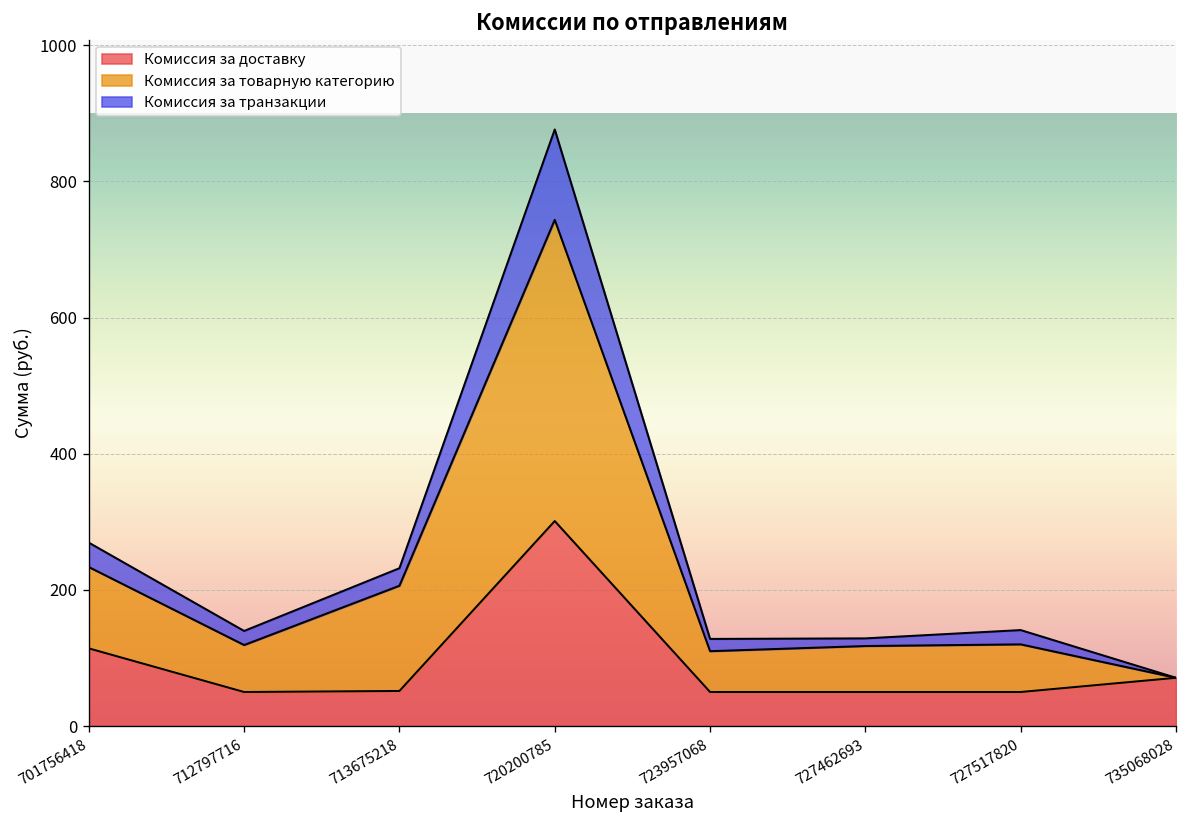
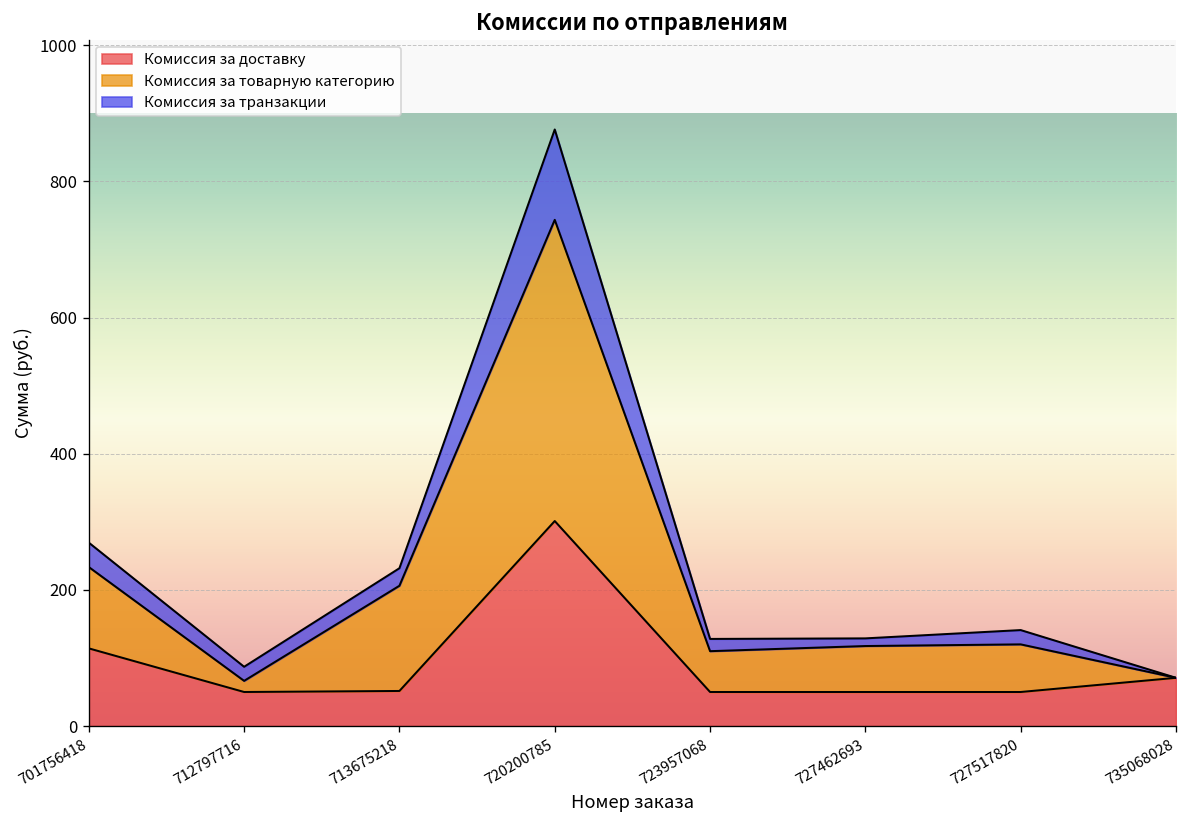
  {
    "Комиссия за доставку": {
      "701756418": 110,
      "712797716": 50,
      "713675218": 50,
      "720200785": 300,
      "723957068": 50,
      "727462693": 50,
      "727517820": 50
    },
    "Комиссия за товарную категорию": {
      "701756418": 120,
-     "712797716": 70,
+     "712797716": 20,
      "713675218": 150,
      "720200785": 440,
      "723957068": 60,
      "727462693": 70,
      "727517820": 70
    },
    "Комиссия за транзакции": {
      "701756418": 40,
      "712797716": 20,
      "713675218": 30,
      "720200785": 130,
      "723957068": 20,
      "727462693": 10,
      "727517820": 20
    }
  }
